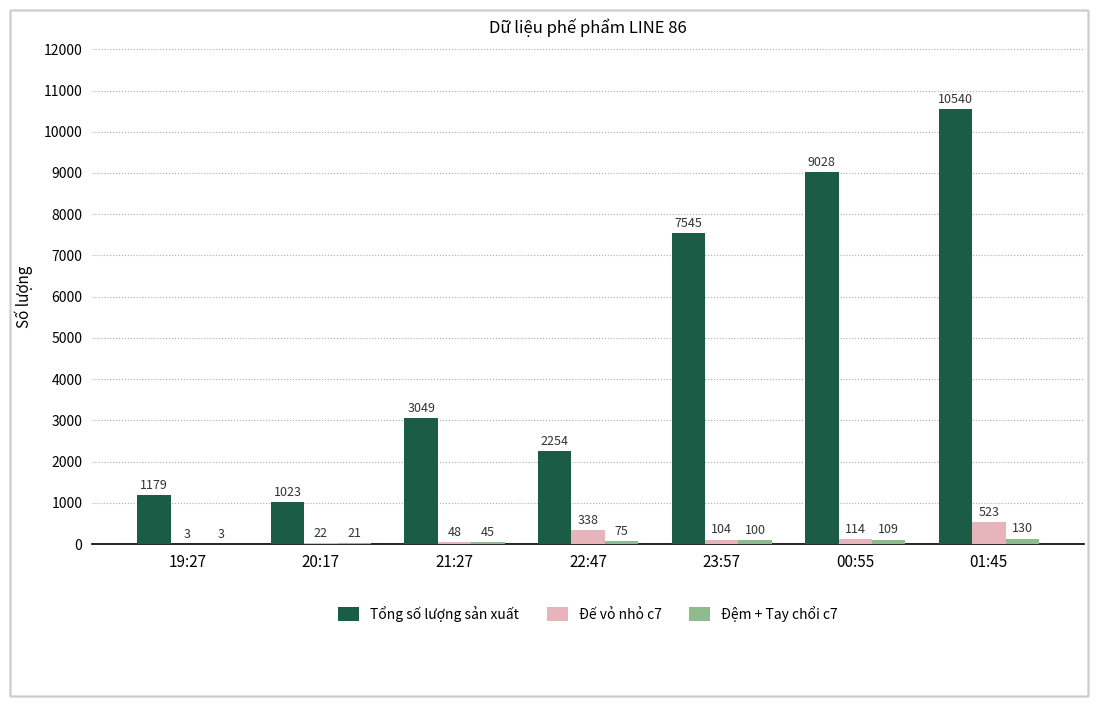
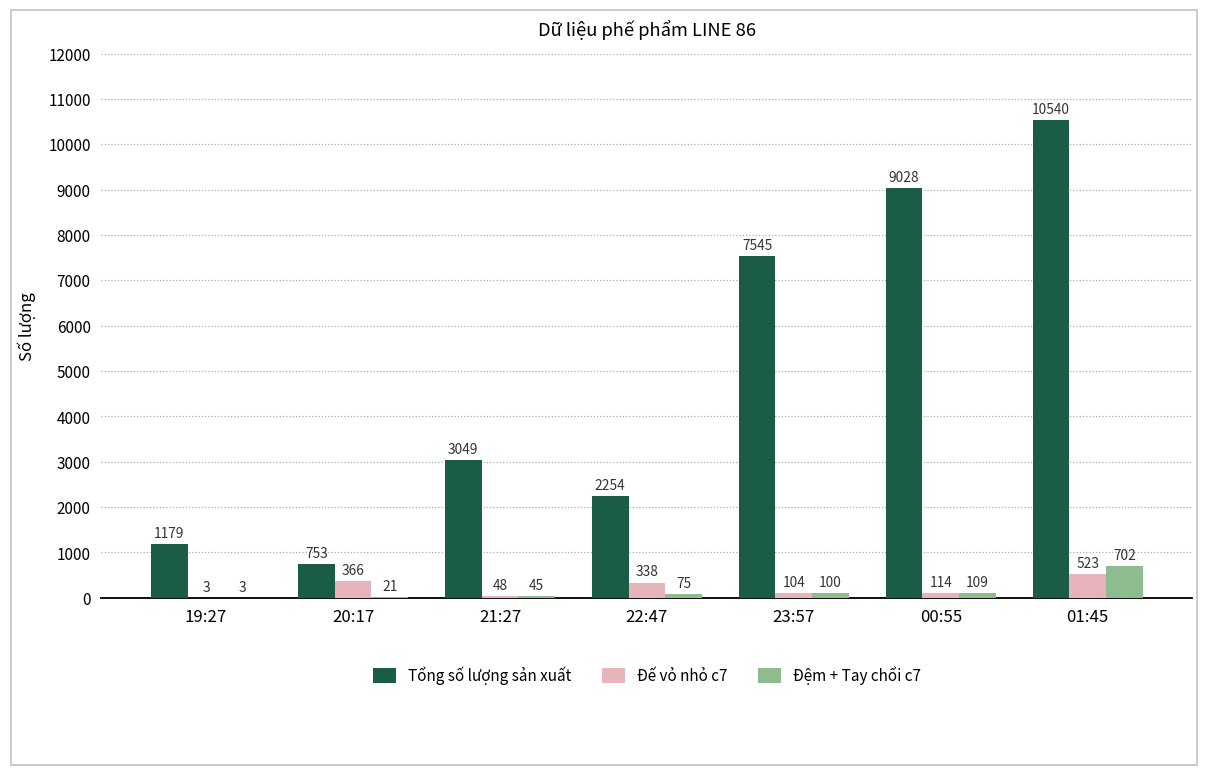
  {
    "Tổng số lượng sản xuất": {
      "19:27": 1179,
-     "20:17": 1023,
+     "20:17": 753,
      "21:27": 3049,
      "22:47": 2254,
      "23:57": 7545,
      "00:55": 9028,
      "01:45": 10540
    },
    "Đế vỏ nhỏ c7": {
      "19:27": 3,
-     "20:17": 22,
+     "20:17": 366,
      "21:27": 48,
      "22:47": 338,
      "23:57": 104,
      "00:55": 114,
      "01:45": 523
    },
    "Đệm + Tay chổi c7": {
      "19:27": 3,
      "20:17": 21,
      "21:27": 45,
      "22:47": 75,
      "23:57": 100,
      "00:55": 109,
-     "01:45": 130
+     "01:45": 702
    }
  }
